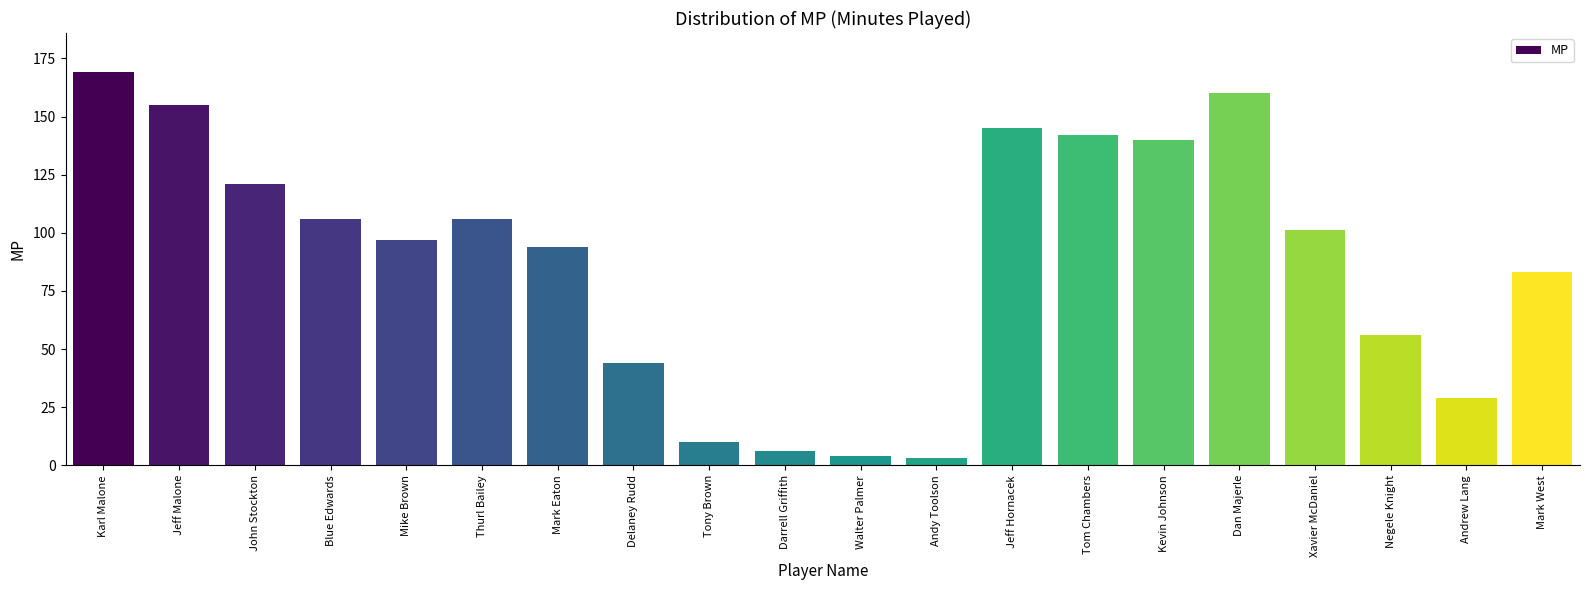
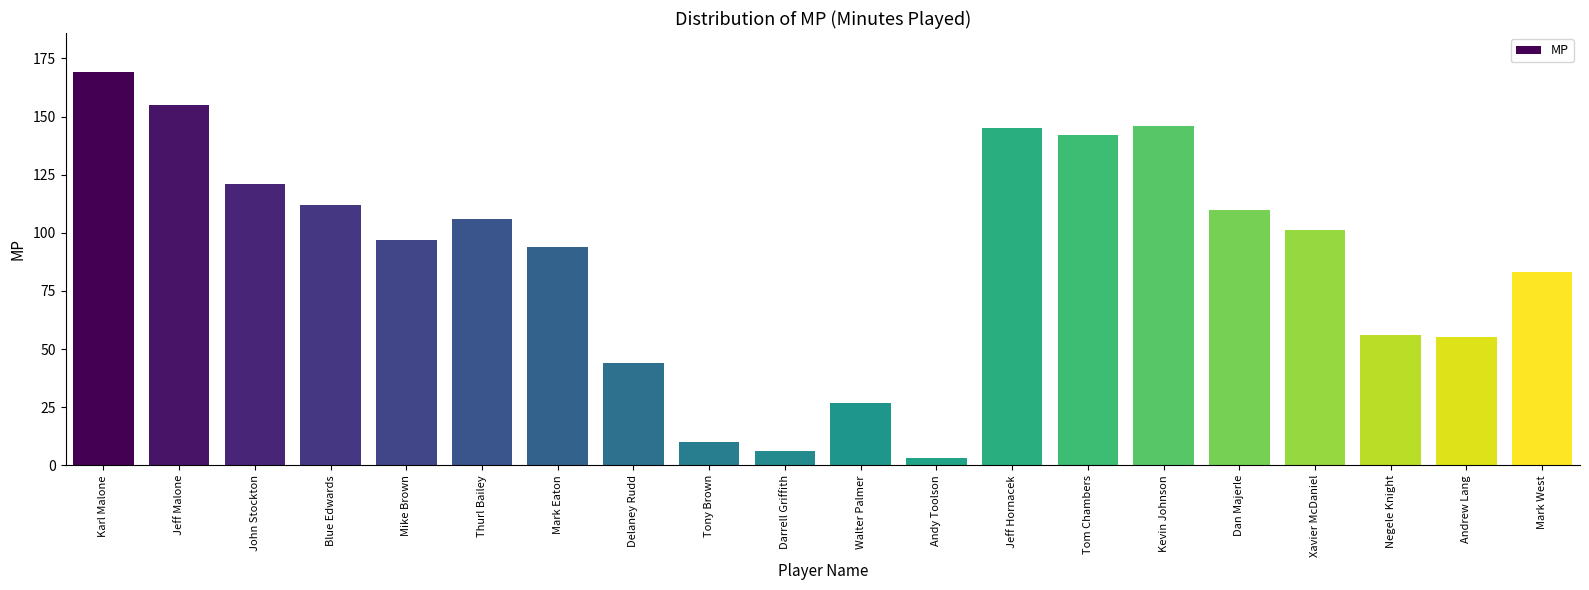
  {
    "Karl Malone": 169,
    "Jeff Malone": 155,
    "John Stockton": 121,
-   "Blue Edwards": 106,
+   "Blue Edwards": 112,
    "Mike Brown": 97,
    "Thurl Bailey": 106,
    "Mark Eaton": 94,
    "Delaney Rudd": 44,
    "Tony Brown": 10,
    "Darrell Griffith": 6,
-   "Walter Palmer": 4,
+   "Walter Palmer": 27,
    "Andy Toolson": 3,
    "Jeff Hornacek": 145,
    "Tom Chambers": 142,
-   "Kevin Johnson": 140,
-   "Dan Majerle": 160,
+   "Kevin Johnson": 146,
+   "Dan Majerle": 110,
    "Xavier McDaniel": 101,
    "Negele Knight": 56,
-   "Andrew Lang": 29,
+   "Andrew Lang": 55,
    "Mark West": 83
  }
